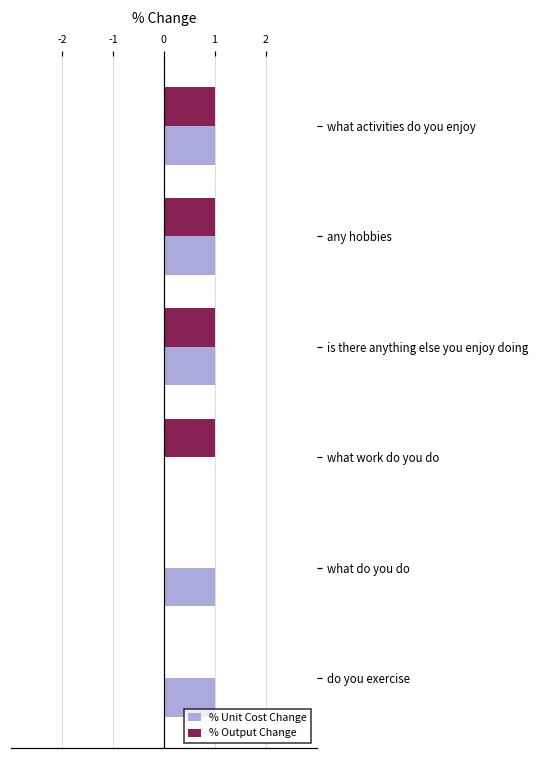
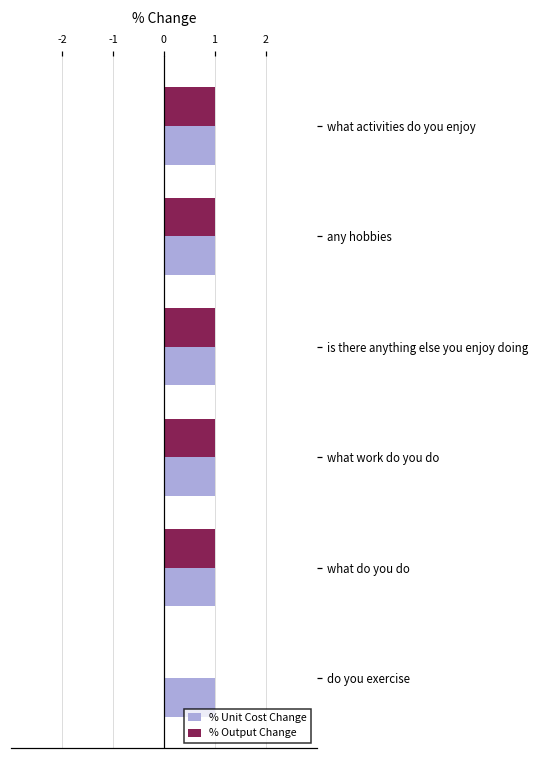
  {
    "% Unit Cost Change": {
      "what activities do you enjoy": 1,
      "any hobbies": 1,
      "is there anything else you enjoy doing": 1,
-     "what work do you do": 0,
+     "what work do you do": 1,
      "what do you do": 1,
      "do you exercise": 1
    },
    "% Output Change": {
      "what activities do you enjoy": 1,
      "any hobbies": 1,
      "is there anything else you enjoy doing": 1,
      "what work do you do": 1,
-     "what do you do": 0,
+     "what do you do": 1,
      "do you exercise": 0
    }
  }
